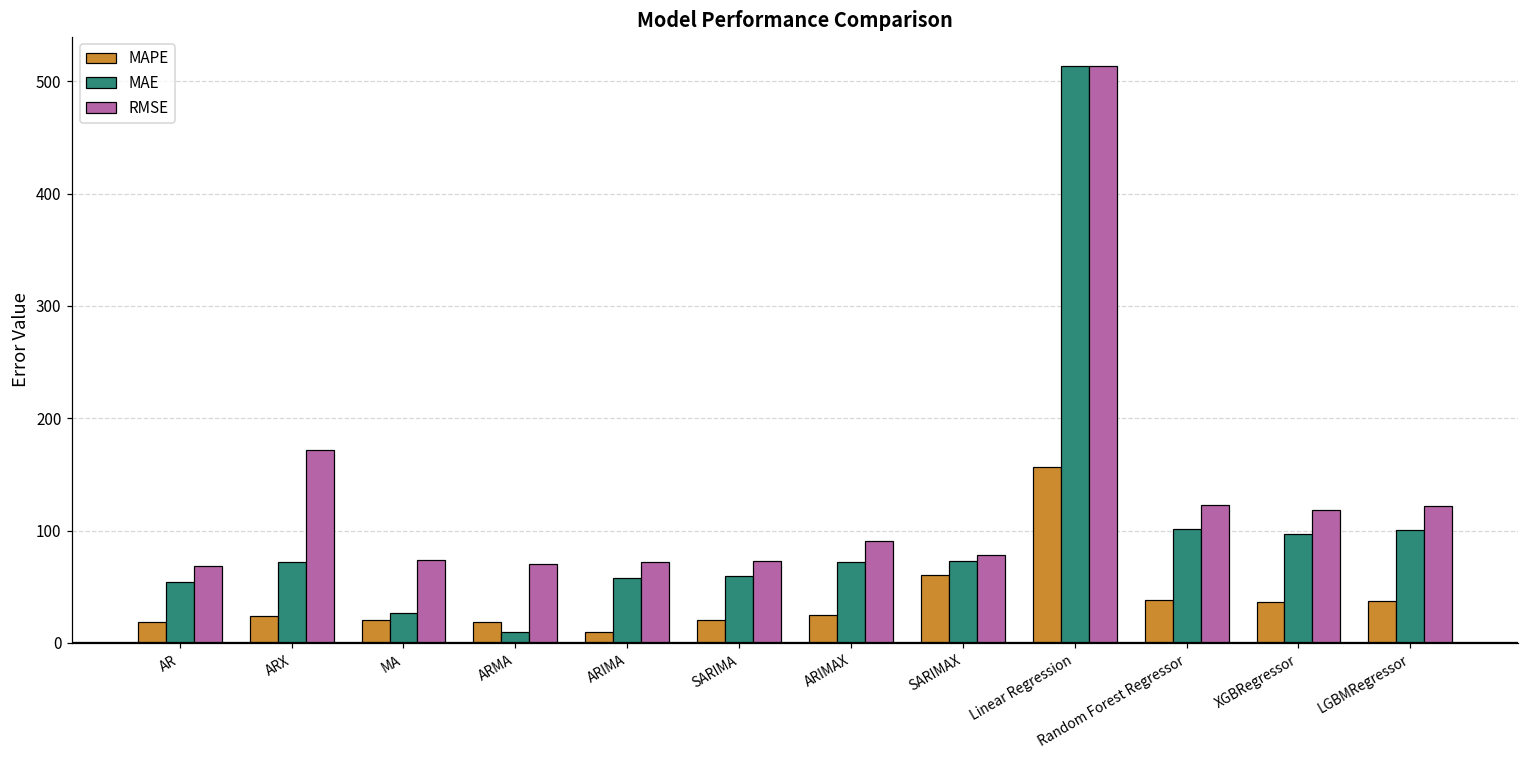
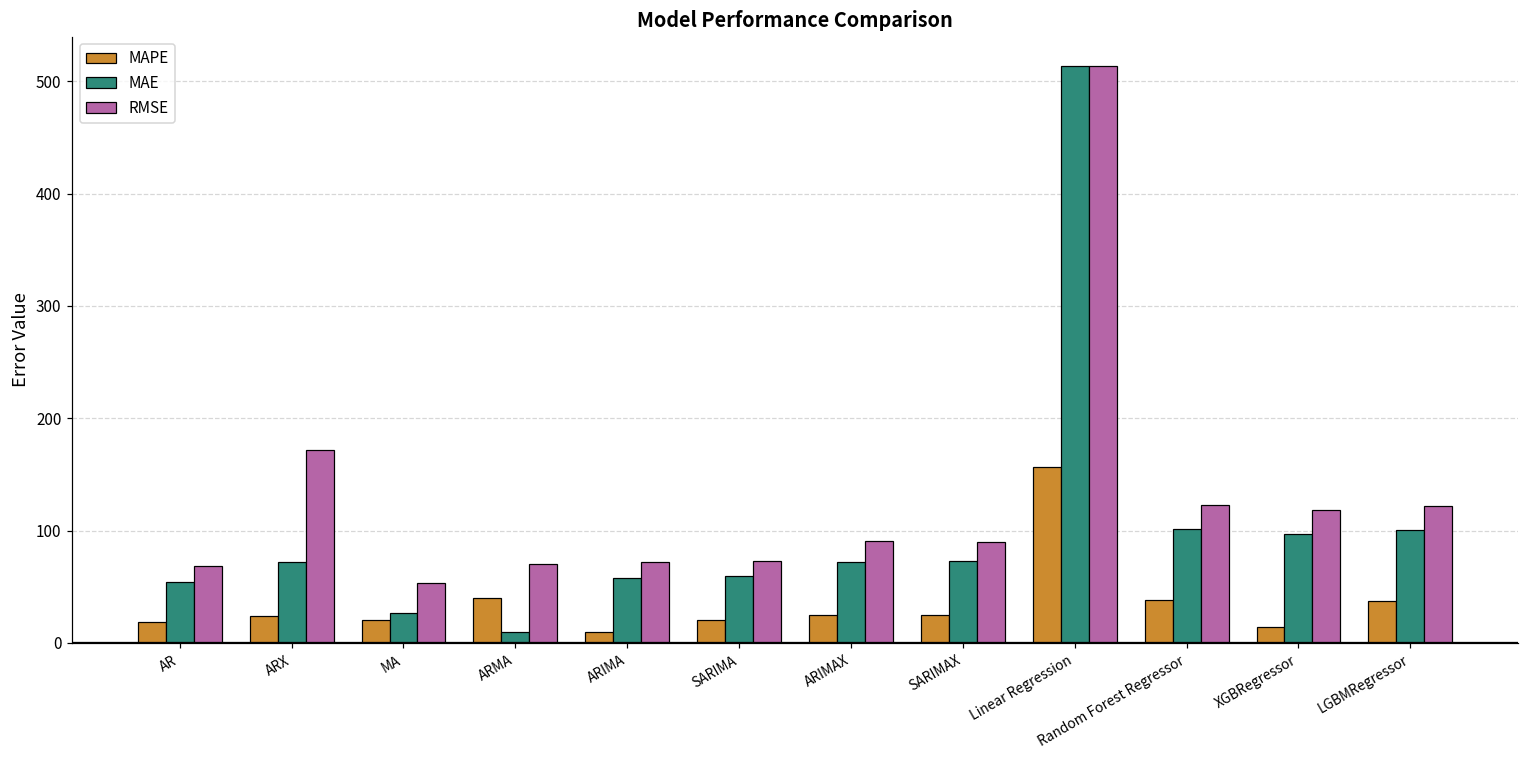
  {
    "MAPE": {
      "AR": 19,
      "ARX": 24,
      "MA": 20,
-     "ARMA": 19,
+     "ARMA": 40,
      "ARIMA": 10,
      "SARIMA": 20,
      "ARIMAX": 24,
-     "SARIMAX": 60,
+     "SARIMAX": 24,
      "Linear Regression": 157,
      "Random Forest Regressor": 38,
-     "XGBRegressor": 36,
+     "XGBRegressor": 14,
      "LGBMRegressor": 37
    },
    "MAE": {
      "AR": 54,
      "ARX": 72,
      "MA": 27,
      "ARMA": 9,
      "ARIMA": 58,
      "SARIMA": 60,
      "ARIMAX": 72,
      "SARIMAX": 73,
      "Linear Regression": 514,
      "Random Forest Regressor": 102,
      "XGBRegressor": 97,
      "LGBMRegressor": 100
    },
    "RMSE": {
      "AR": 69,
      "ARX": 172,
-     "MA": 74,
+     "MA": 53,
      "ARMA": 70,
      "ARIMA": 72,
      "SARIMA": 73,
      "ARIMAX": 90,
-     "SARIMAX": 79,
+     "SARIMAX": 90,
      "Linear Regression": 514,
      "Random Forest Regressor": 123,
      "XGBRegressor": 119,
      "LGBMRegressor": 122
    }
  }
